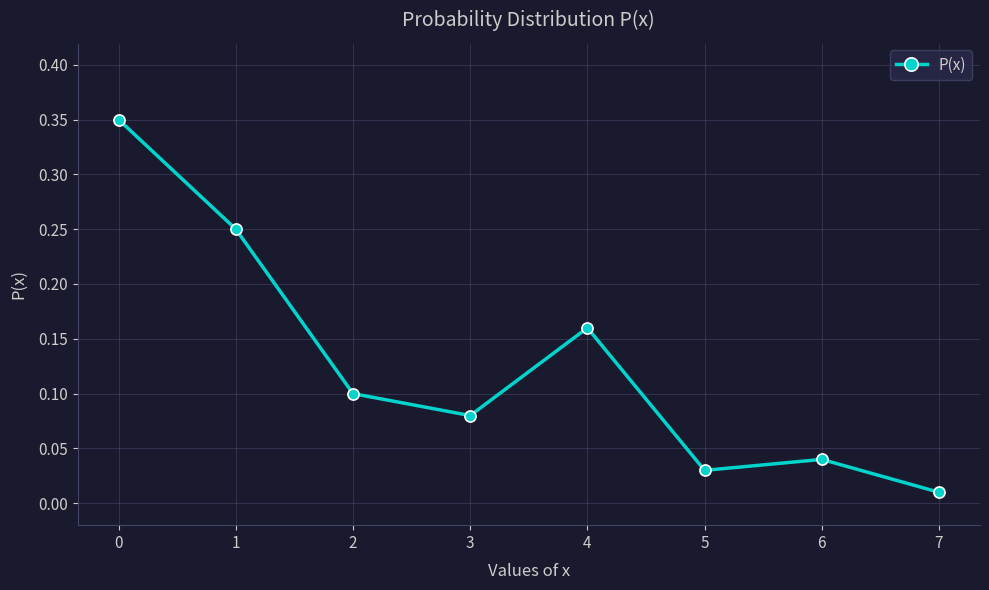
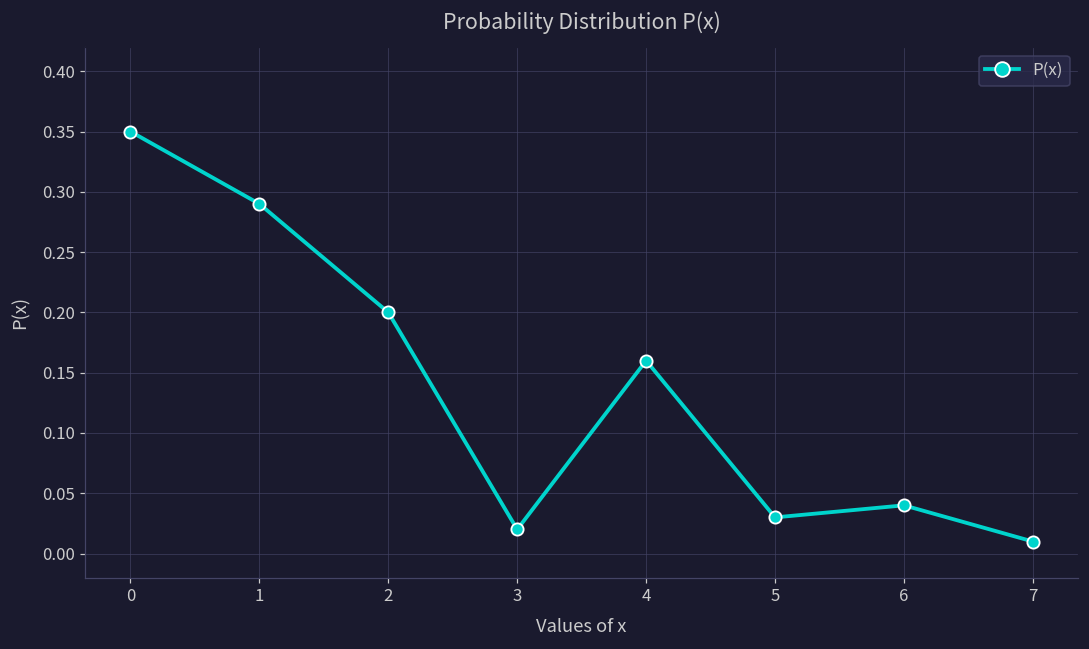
  {
    "0": 0.35,
-   "1": 0.25,
-   "2": 0.1,
-   "3": 0.08,
+   "1": 0.29,
+   "2": 0.2,
+   "3": 0.02,
    "4": 0.16,
    "5": 0.03,
    "6": 0.04,
    "7": 0.01
  }
